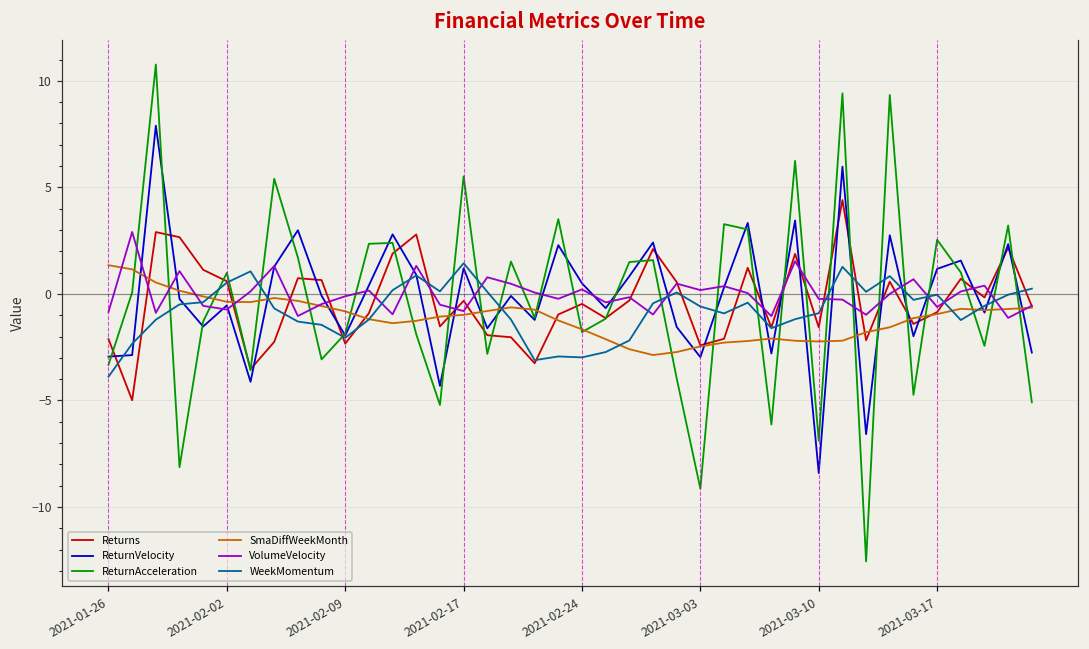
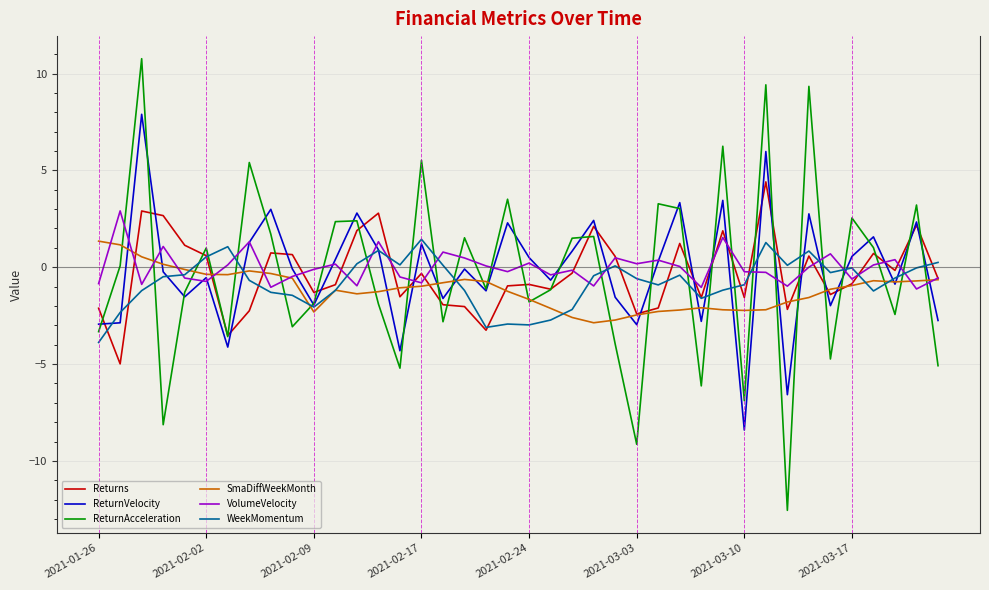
  {
    "Returns": {
      "2021-01-26": -2.1,
-     "2021-02-09": -2.3,
+     "2021-02-09": -1.3,
      "2021-02-17": -0.3,
-     "2021-02-24": -0.5,
+     "2021-02-24": -0.9,
      "2021-03-10": -1.6
    },
    "ReturnVelocity": {
      "2021-01-26": -2.9,
      "2021-02-02": -0.5,
      "2021-02-17": 1.2,
      "2021-02-24": 0.5,
      "2021-03-03": -3.0,
      "2021-03-10": -8.4,
-     "2021-03-17": 1.2
+     "2021-03-17": 0.6
    },
    "ReturnAcceleration": {
      "2021-01-26": -3.3,
      "2021-02-02": 1.0,
      "2021-02-17": 5.5,
      "2021-03-03": -9.1,
      "2021-03-10": -6.9,
      "2021-03-17": 2.5
    },
    "SmaDiffWeekMonth": {
      "2021-01-26": 1.3,
      "2021-02-02": -0.4,
-     "2021-02-09": -0.8,
+     "2021-02-09": -2.3,
      "2021-02-17": -1.0,
      "2021-03-10": -2.2
    },
    "VolumeVelocity": {
      "2021-01-26": -0.8,
      "2021-02-02": -0.7,
      "2021-02-09": -0.1,
      "2021-02-17": -0.8,
      "2021-02-24": 0.2,
      "2021-03-03": 0.2,
      "2021-03-10": -0.2,
      "2021-03-17": -0.6
    },
    "WeekMomentum": {
      "2021-01-26": -3.9,
      "2021-02-17": 1.4,
      "2021-02-24": -3.0,
      "2021-03-03": -0.6,
      "2021-03-10": -0.9,
      "2021-03-17": 0.0
    }
  }
